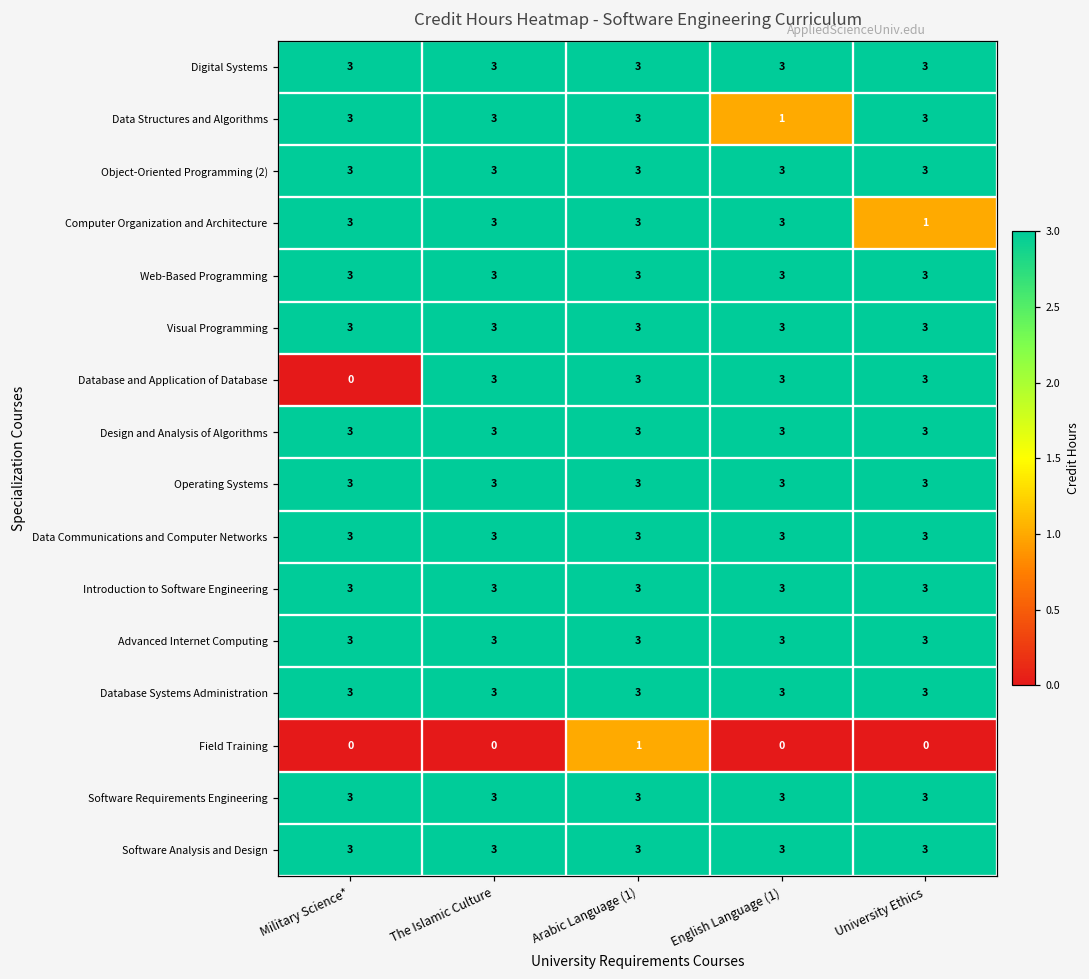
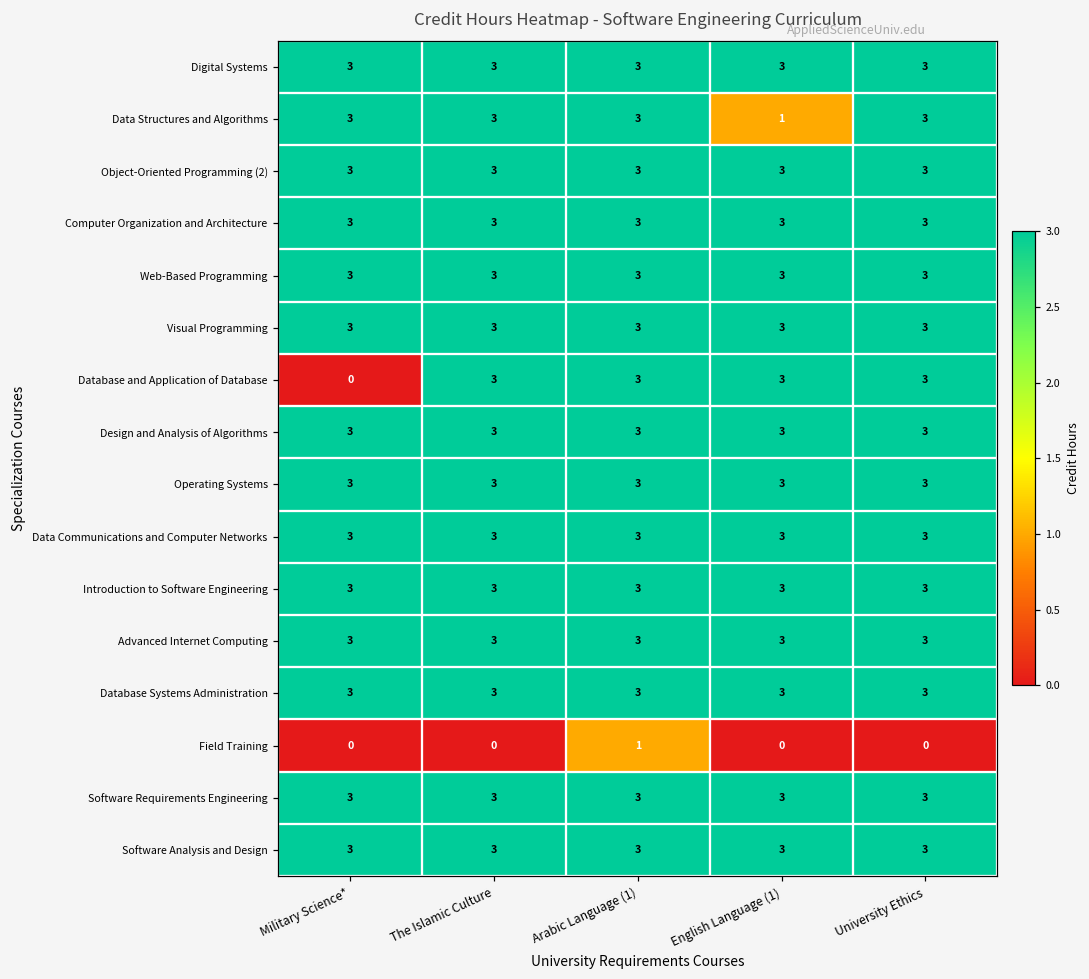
  {
    "Digital Systems": {
      "Military Science*": 3,
      "The Islamic Culture": 3,
      "Arabic Language (1)": 3,
      "English Language (1)": 3,
      "University Ethics": 3
    },
    "Data Structures and Algorithms": {
      "Military Science*": 3,
      "The Islamic Culture": 3,
      "Arabic Language (1)": 3,
      "English Language (1)": 1,
      "University Ethics": 3
    },
    "Object-Oriented Programming (2)": {
      "Military Science*": 3,
      "The Islamic Culture": 3,
      "Arabic Language (1)": 3,
      "English Language (1)": 3,
      "University Ethics": 3
    },
    "Computer Organization and Architecture": {
      "Military Science*": 3,
      "The Islamic Culture": 3,
      "Arabic Language (1)": 3,
      "English Language (1)": 3,
-     "University Ethics": 1
+     "University Ethics": 3
    },
    "Web-Based Programming": {
      "Military Science*": 3,
      "The Islamic Culture": 3,
      "Arabic Language (1)": 3,
      "English Language (1)": 3,
      "University Ethics": 3
    },
    "Visual Programming": {
      "Military Science*": 3,
      "The Islamic Culture": 3,
      "Arabic Language (1)": 3,
      "English Language (1)": 3,
      "University Ethics": 3
    },
    "Database and Application of Database": {
      "Military Science*": 0,
      "The Islamic Culture": 3,
      "Arabic Language (1)": 3,
      "English Language (1)": 3,
      "University Ethics": 3
    },
    "Design and Analysis of Algorithms": {
      "Military Science*": 3,
      "The Islamic Culture": 3,
      "Arabic Language (1)": 3,
      "English Language (1)": 3,
      "University Ethics": 3
    },
    "Operating Systems": {
      "Military Science*": 3,
      "The Islamic Culture": 3,
      "Arabic Language (1)": 3,
      "English Language (1)": 3,
      "University Ethics": 3
    },
    "Data Communications and Computer Networks": {
      "Military Science*": 3,
      "The Islamic Culture": 3,
      "Arabic Language (1)": 3,
      "English Language (1)": 3,
      "University Ethics": 3
    },
    "Introduction to Software Engineering": {
      "Military Science*": 3,
      "The Islamic Culture": 3,
      "Arabic Language (1)": 3,
      "English Language (1)": 3,
      "University Ethics": 3
    },
    "Advanced Internet Computing": {
      "Military Science*": 3,
      "The Islamic Culture": 3,
      "Arabic Language (1)": 3,
      "English Language (1)": 3,
      "University Ethics": 3
    },
    "Database Systems Administration": {
      "Military Science*": 3,
      "The Islamic Culture": 3,
      "Arabic Language (1)": 3,
      "English Language (1)": 3,
      "University Ethics": 3
    },
    "Field Training": {
      "Military Science*": 0,
      "The Islamic Culture": 0,
      "Arabic Language (1)": 1,
      "English Language (1)": 0,
      "University Ethics": 0
    },
    "Software Requirements Engineering": {
      "Military Science*": 3,
      "The Islamic Culture": 3,
      "Arabic Language (1)": 3,
      "English Language (1)": 3,
      "University Ethics": 3
    },
    "Software Analysis and Design": {
      "Military Science*": 3,
      "The Islamic Culture": 3,
      "Arabic Language (1)": 3,
      "English Language (1)": 3,
      "University Ethics": 3
    }
  }
